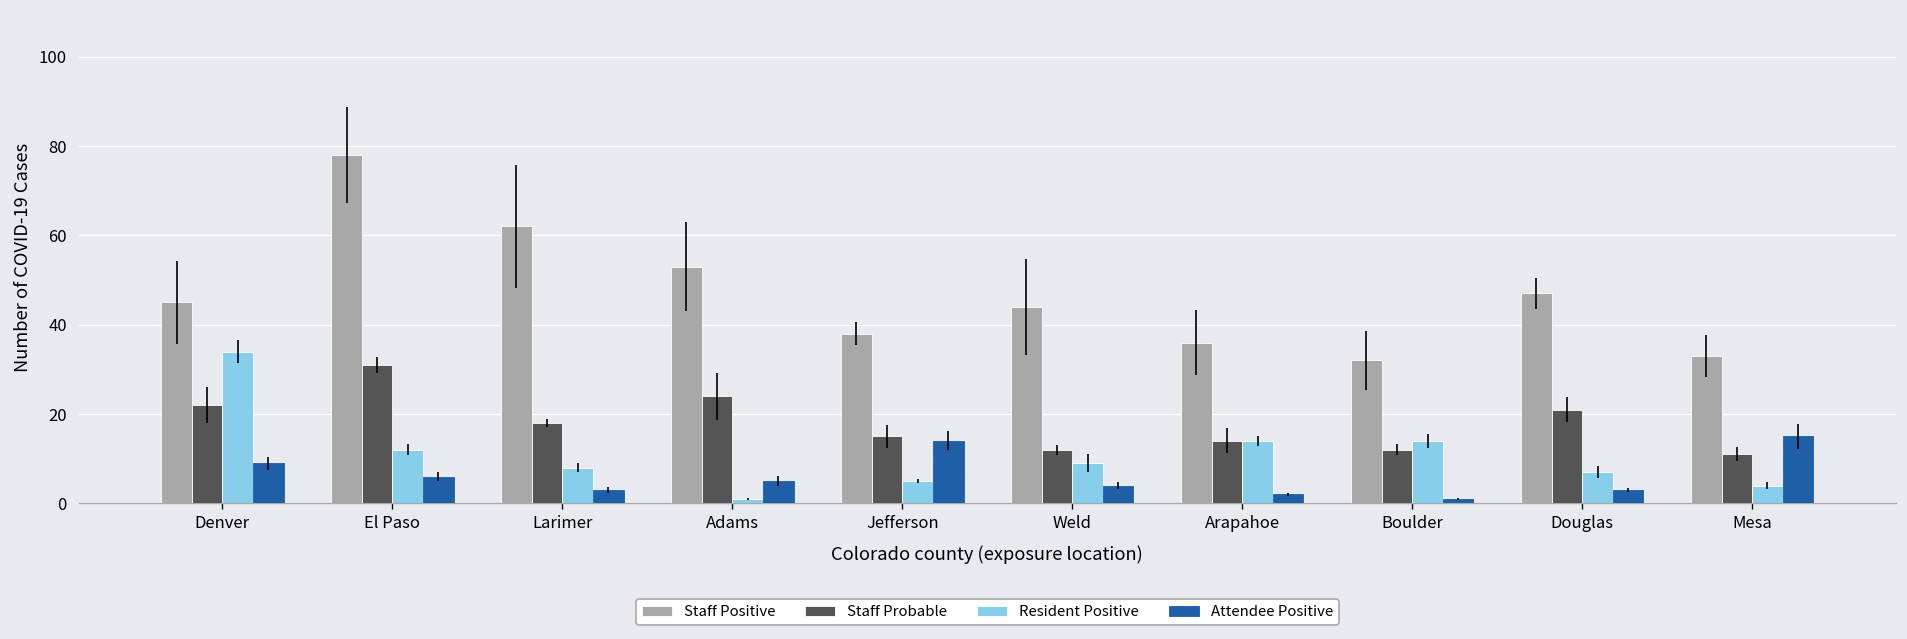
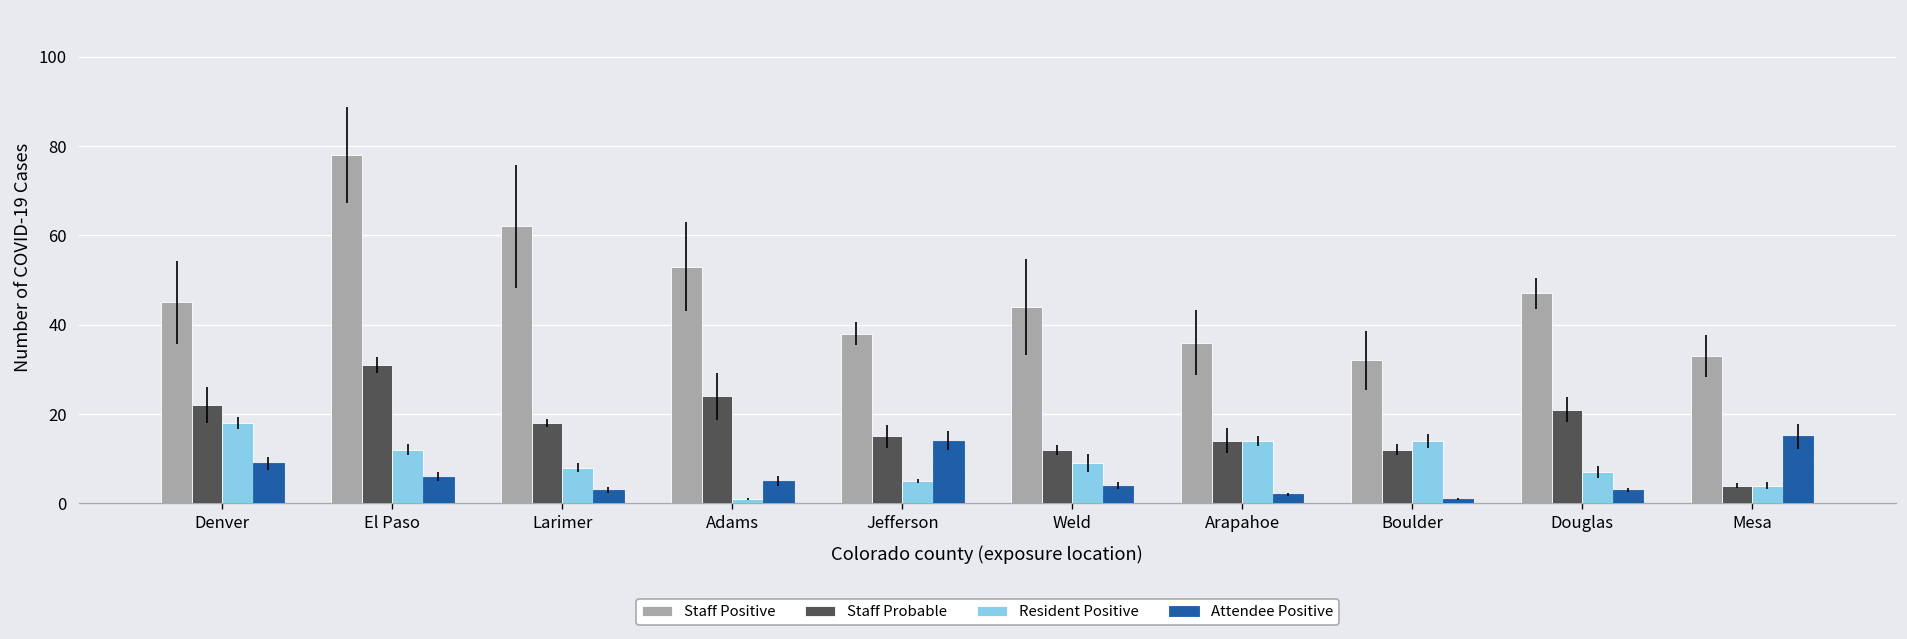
  {
    "Staff Positive": {
      "Denver": 45,
      "El Paso": 78,
      "Larimer": 62,
      "Adams": 53,
      "Jefferson": 38,
      "Weld": 44,
      "Arapahoe": 36,
      "Boulder": 32,
      "Douglas": 47,
      "Mesa": 33
    },
    "Staff Probable": {
      "Denver": 22,
      "El Paso": 31,
      "Larimer": 18,
      "Adams": 24,
      "Jefferson": 15,
      "Weld": 12,
      "Arapahoe": 14,
      "Boulder": 12,
      "Douglas": 21,
-     "Mesa": 11
+     "Mesa": 4
    },
    "Resident Positive": {
-     "Denver": 34,
+     "Denver": 18,
      "El Paso": 12,
      "Larimer": 8,
      "Adams": 1,
      "Jefferson": 5,
      "Weld": 9,
      "Arapahoe": 14,
      "Boulder": 14,
      "Douglas": 7,
      "Mesa": 4
    },
    "Attendee Positive": {
      "Denver": 9,
      "El Paso": 6,
      "Larimer": 3,
      "Adams": 5,
      "Jefferson": 14,
      "Weld": 4,
      "Arapahoe": 2,
      "Boulder": 1,
      "Douglas": 3,
      "Mesa": 15
    }
  }
